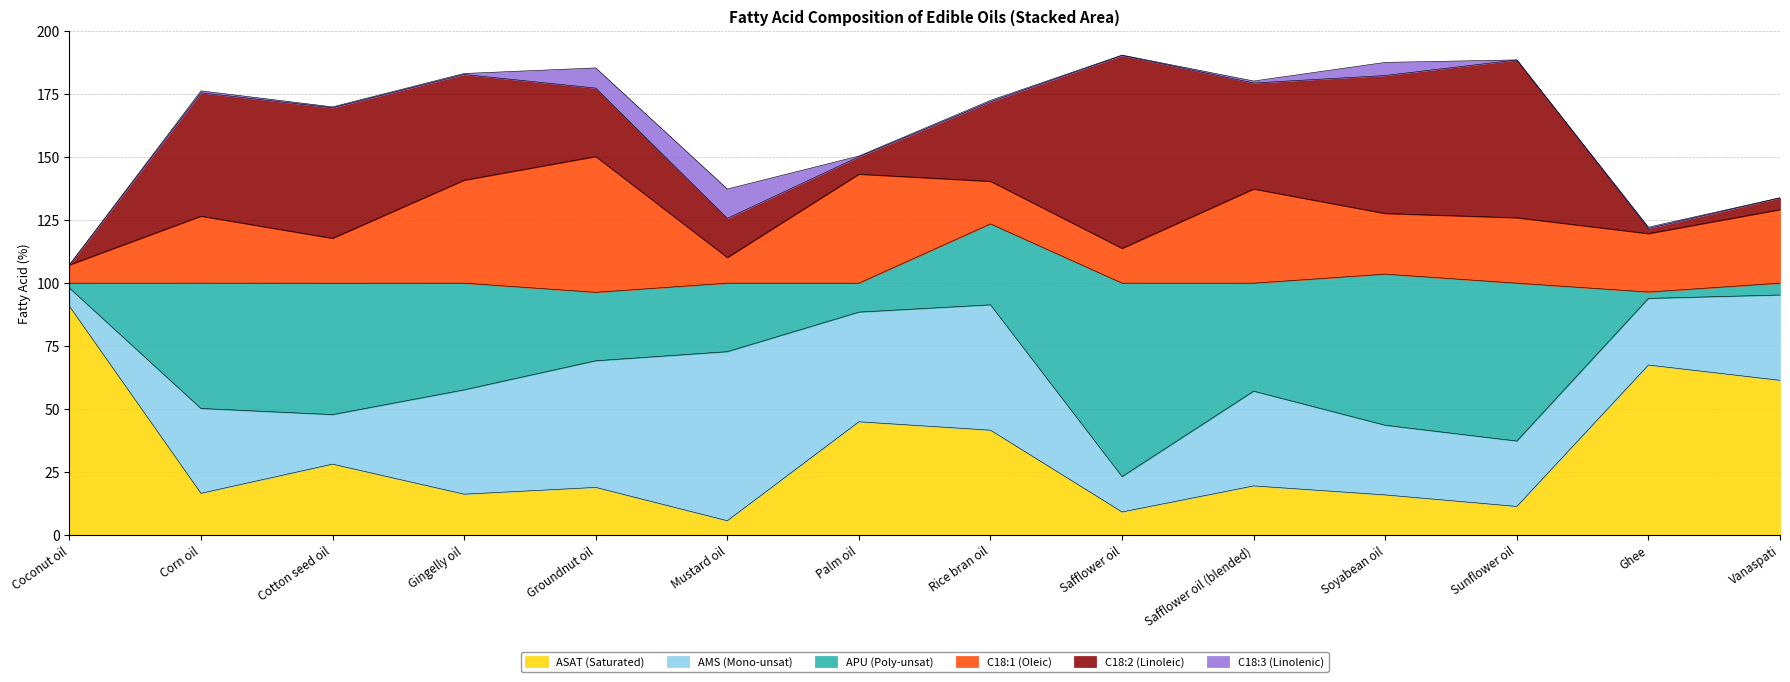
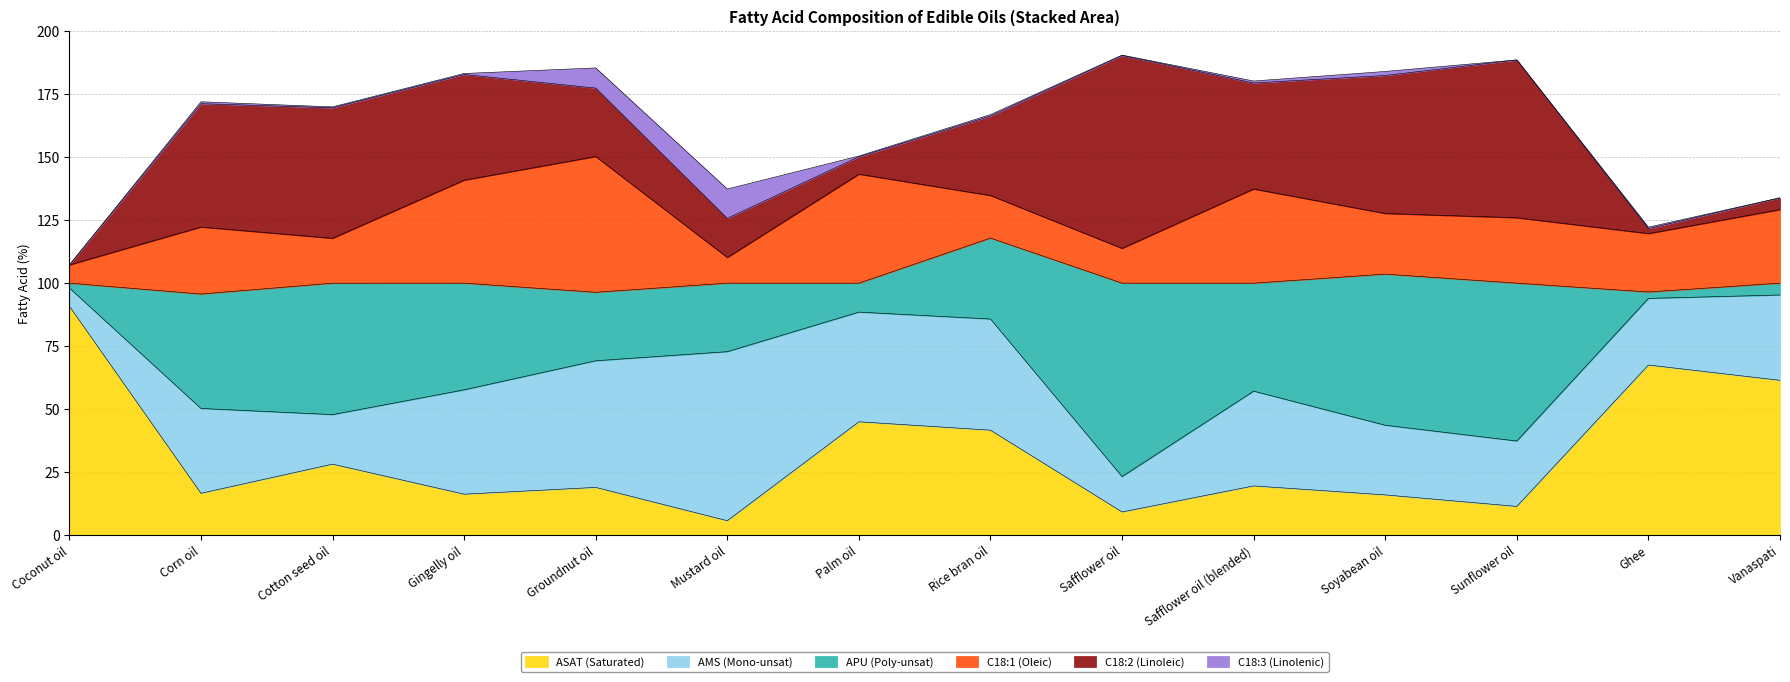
  {
    "ASAT (Saturated)": {
      "Coconut oil": 91,
      "Corn oil": 17,
      "Cotton seed oil": 28,
      "Gingelly oil": 16,
      "Groundnut oil": 19,
      "Mustard oil": 6,
      "Palm oil": 45,
      "Rice bran oil": 42,
      "Safflower oil": 9,
      "Safflower oil (blended)": 20,
      "Soyabean oil": 16,
      "Sunflower oil": 11,
      "Ghee": 68,
      "Vanaspati": 61
    },
    "AMS (Mono-unsat)": {
      "Coconut oil": 7,
      "Corn oil": 34,
      "Cotton seed oil": 20,
      "Gingelly oil": 41,
      "Groundnut oil": 50,
      "Mustard oil": 67,
      "Palm oil": 44,
-     "Rice bran oil": 50,
+     "Rice bran oil": 44,
      "Safflower oil": 14,
      "Safflower oil (blended)": 38,
      "Soyabean oil": 28,
      "Sunflower oil": 26,
      "Ghee": 26,
      "Vanaspati": 34
    },
    "APU (Poly-unsat)": {
      "Coconut oil": 2,
-     "Corn oil": 50,
+     "Corn oil": 45,
      "Cotton seed oil": 52,
      "Gingelly oil": 42,
      "Groundnut oil": 27,
      "Mustard oil": 27,
      "Palm oil": 11,
      "Rice bran oil": 32,
      "Safflower oil": 77,
      "Safflower oil (blended)": 43,
      "Soyabean oil": 60,
      "Sunflower oil": 63,
      "Ghee": 3,
      "Vanaspati": 5
    },
    "C18:1 (Oleic)": {
      "Corn oil": 27,
      "Cotton seed oil": 18,
      "Gingelly oil": 41,
      "Groundnut oil": 54,
      "Mustard oil": 10,
      "Palm oil": 43,
      "Rice bran oil": 17,
      "Safflower oil": 14,
      "Safflower oil (blended)": 37,
      "Soyabean oil": 24,
      "Sunflower oil": 26,
      "Ghee": 23,
      "Vanaspati": 29
    },
    "C18:2 (Linoleic)": {
      "Groundnut oil": 27,
      "Mustard oil": 16,
      "Soyabean oil": 55
    },
    "C18:3 (Linolenic)": {
      "Groundnut oil": 8,
      "Mustard oil": 12,
-     "Soyabean oil": 5
+     "Soyabean oil": 2
    }
  }
